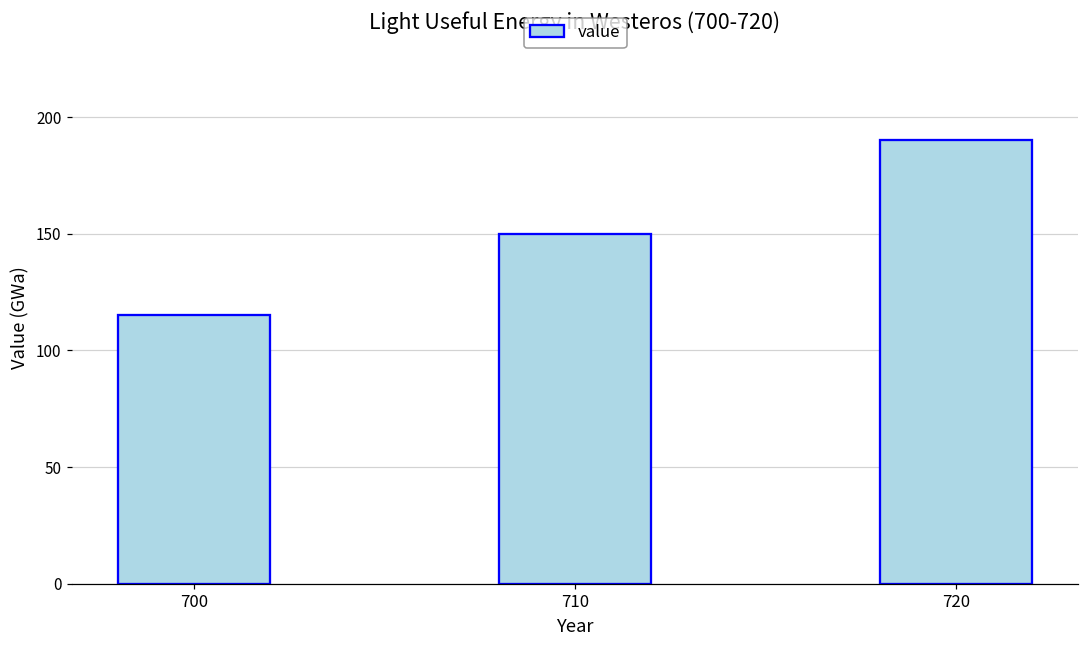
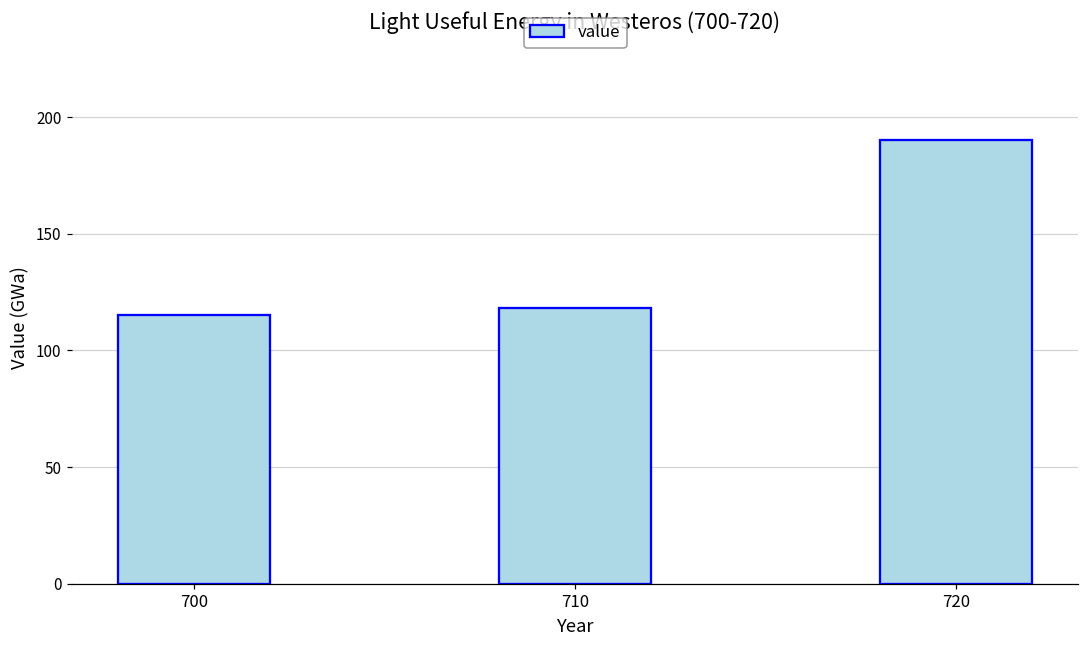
  {
    "700": 115,
-   "710": 150,
+   "710": 118,
    "720": 190
  }
